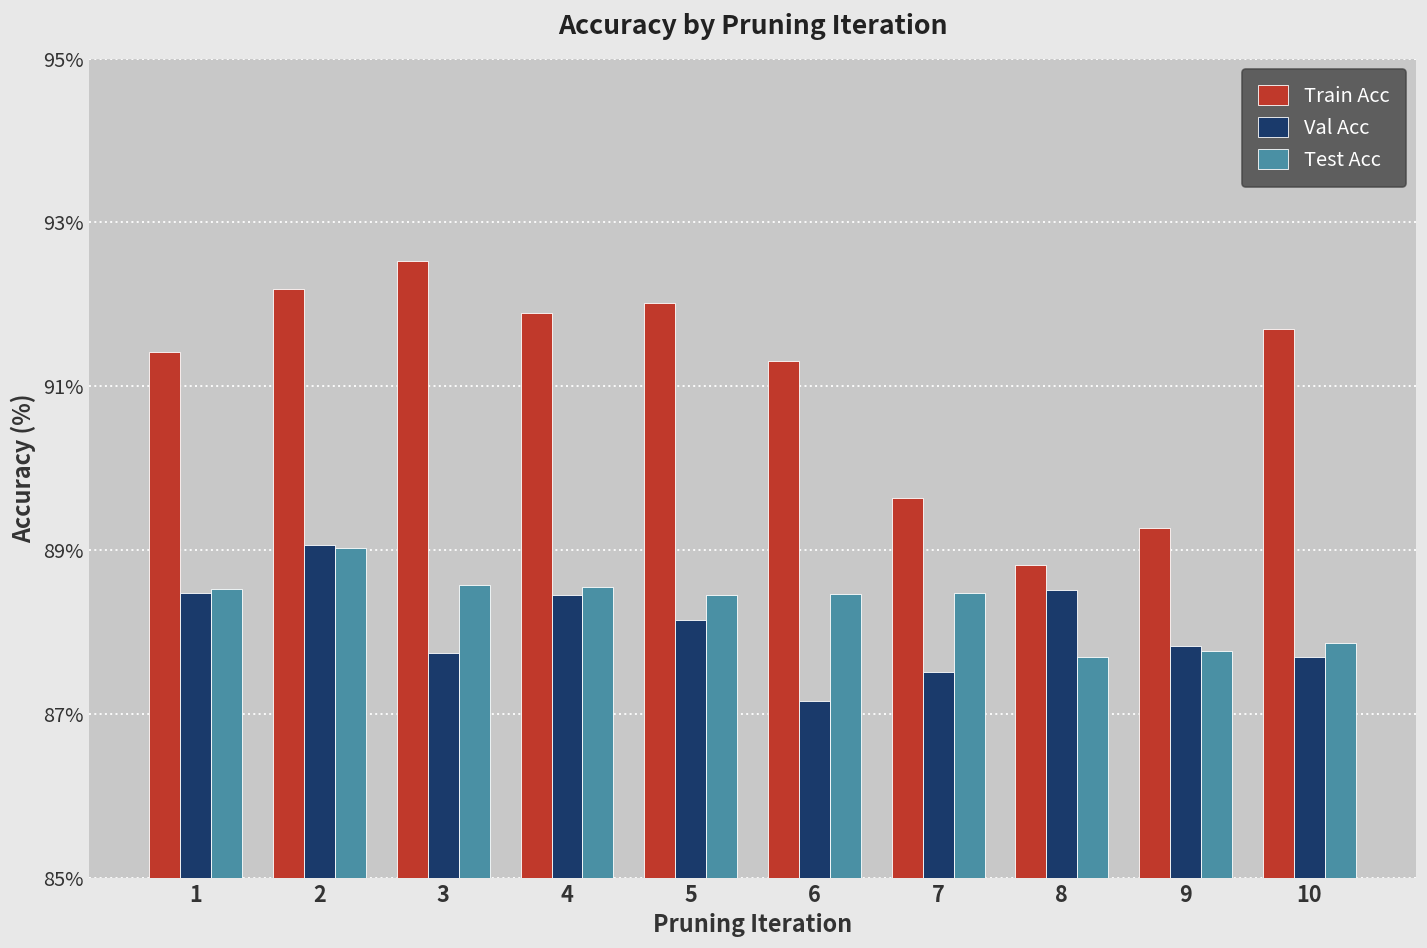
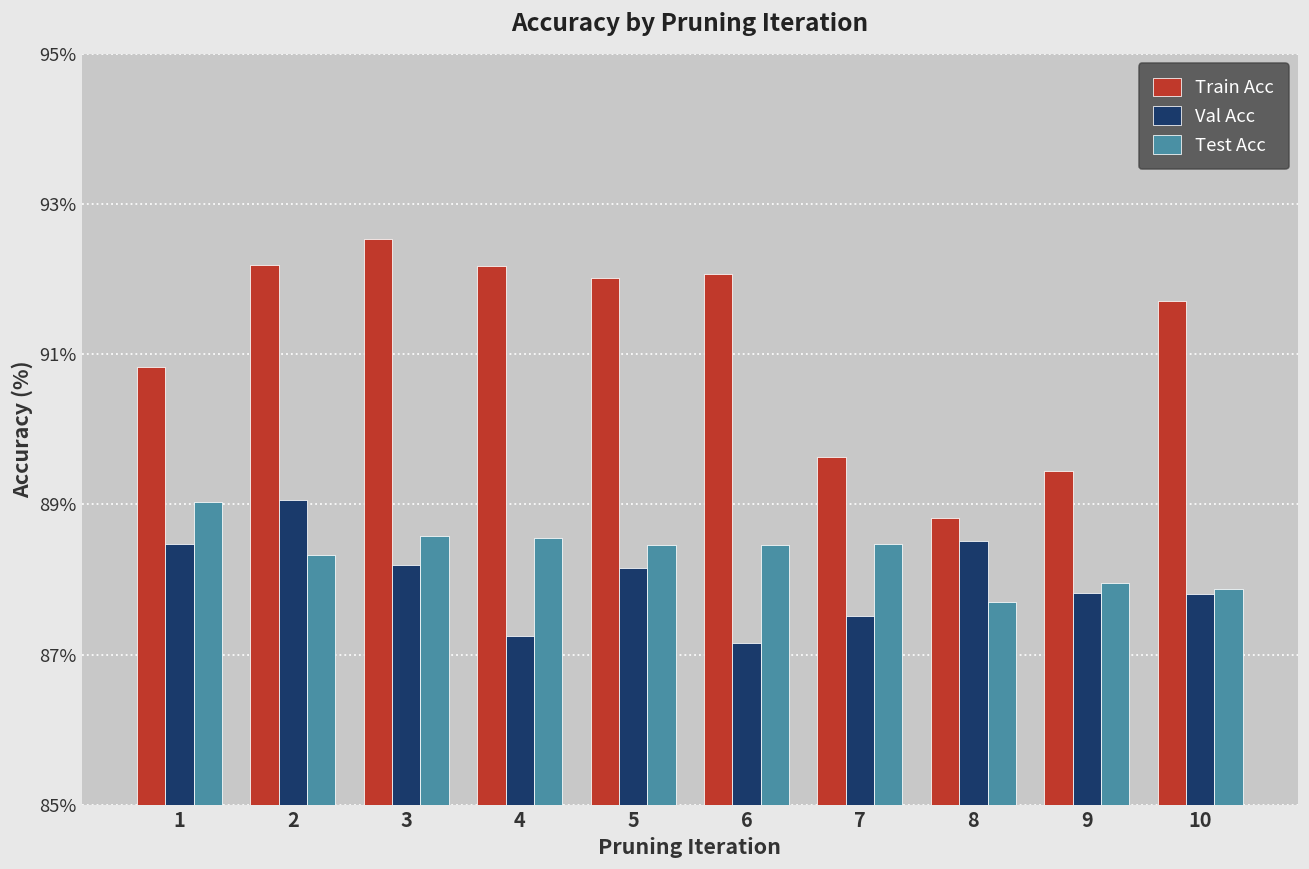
  {
    "Train Acc": {
-     "1": "91.4%",
+     "1": "90.8%",
      "2": "92.2%",
      "3": "92.5%",
-     "4": "91.9%",
+     "4": "92.2%",
      "5": "92.0%",
-     "6": "91.3%",
+     "6": "92.1%",
      "7": "89.6%",
      "8": "88.8%",
-     "9": "89.3%",
+     "9": "89.4%",
      "10": "91.7%"
    },
    "Val Acc": {
      "1": "88.5%",
      "2": "89.1%",
-     "3": "87.7%",
-     "4": "88.5%",
+     "3": "88.2%",
+     "4": "87.2%",
      "5": "88.1%",
      "6": "87.2%",
      "7": "87.5%",
      "8": "88.5%",
      "9": "87.8%",
-     "10": "87.7%"
+     "10": "87.8%"
    },
    "Test Acc": {
-     "1": "88.5%",
-     "2": "89.0%",
+     "1": "89.0%",
+     "2": "88.3%",
      "3": "88.6%",
      "4": "88.6%",
      "5": "88.5%",
      "6": "88.5%",
      "7": "88.5%",
      "8": "87.7%",
-     "9": "87.8%",
+     "9": "87.9%",
      "10": "87.9%"
    }
  }
